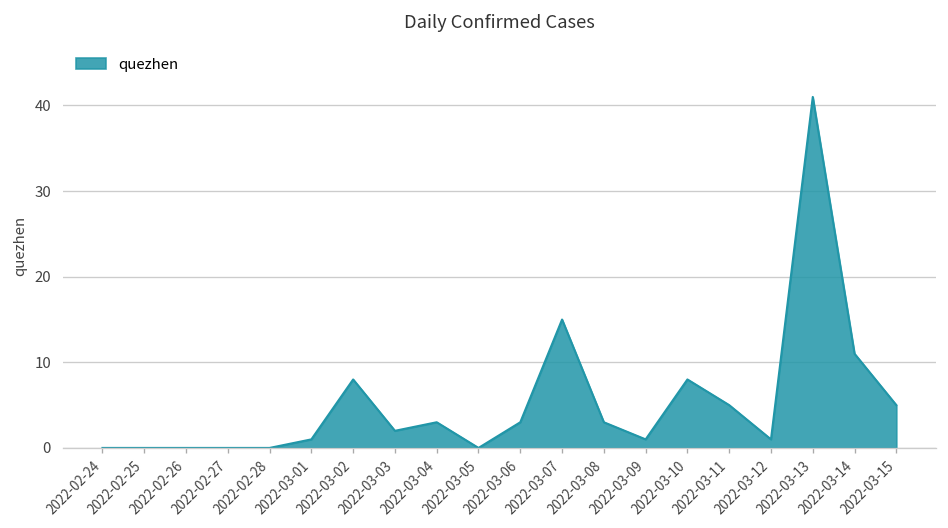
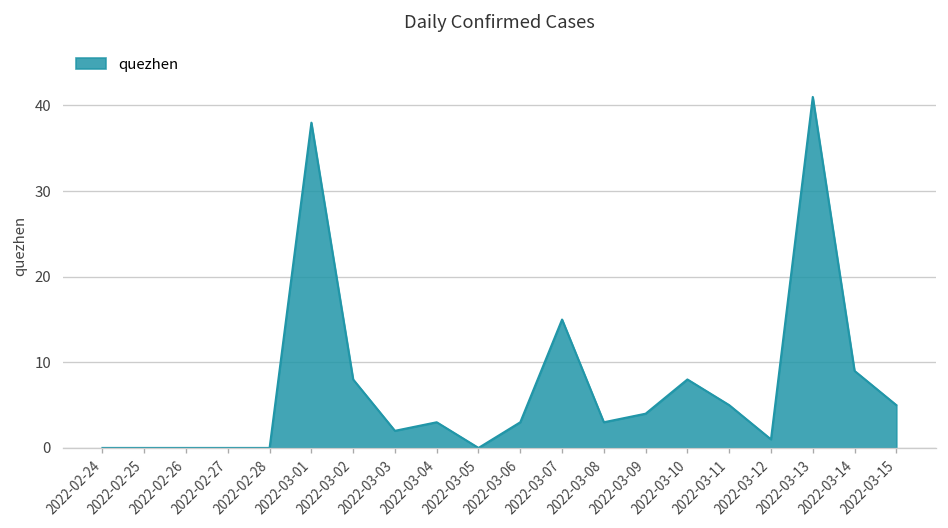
  {
    "2022-02-24": 0,
    "2022-02-25": 0,
    "2022-02-26": 0,
    "2022-02-27": 0,
    "2022-02-28": 0,
-   "2022-03-01": 1,
+   "2022-03-01": 38,
    "2022-03-02": 8,
    "2022-03-03": 2,
    "2022-03-04": 3,
    "2022-03-05": 0,
    "2022-03-06": 3,
    "2022-03-07": 15,
    "2022-03-08": 3,
-   "2022-03-09": 1,
+   "2022-03-09": 4,
    "2022-03-10": 8,
    "2022-03-11": 5,
    "2022-03-12": 1,
    "2022-03-13": 41,
-   "2022-03-14": 11,
+   "2022-03-14": 9,
    "2022-03-15": 5
  }
